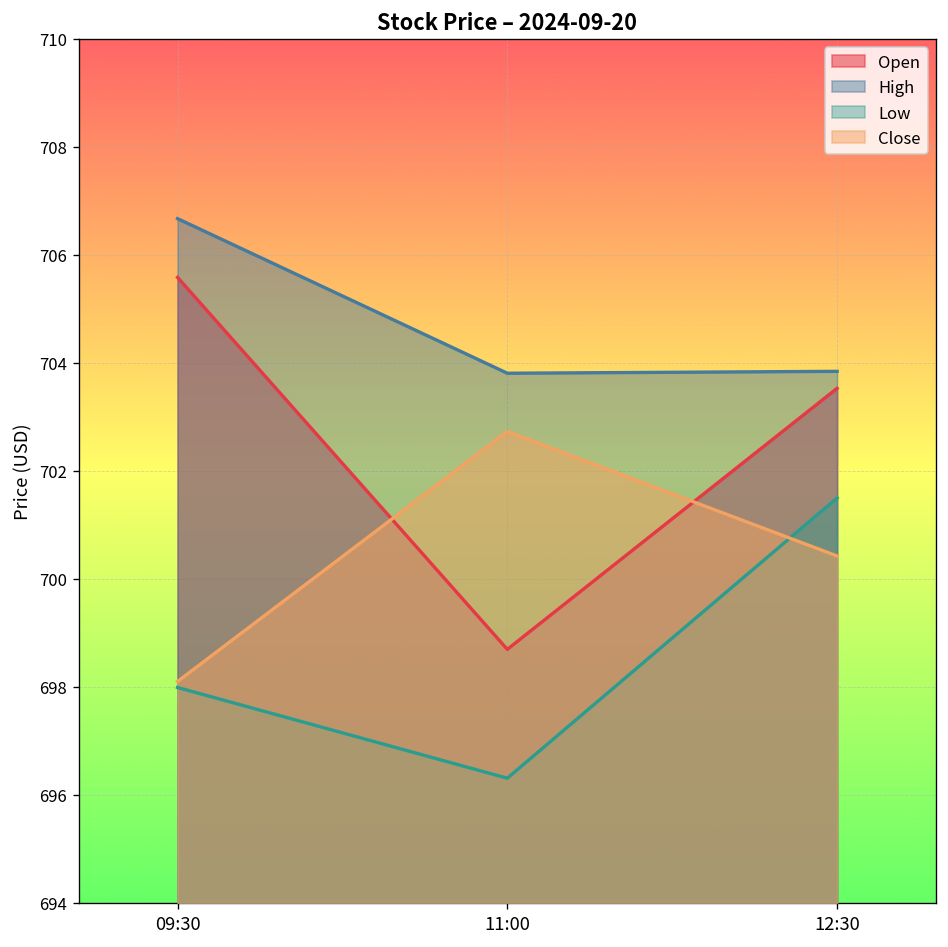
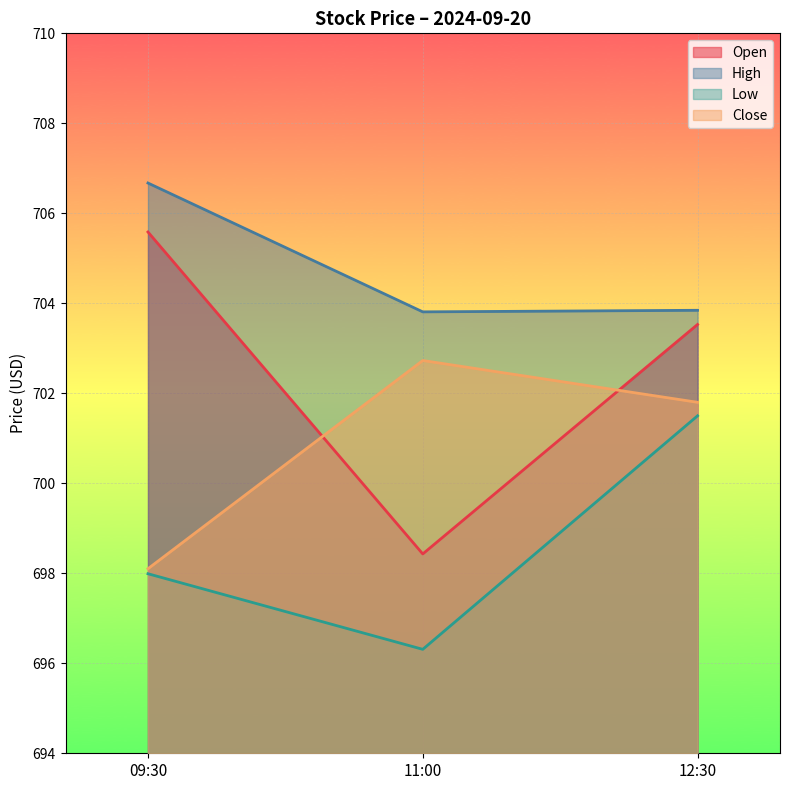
  {
    "Open": {
      "09:30": 705.6,
-     "11:00": 698.7,
+     "11:00": 698.4,
      "12:30": 703.5
    },
    "Close": {
      "09:30": 698.1,
      "11:00": 702.7,
-     "12:30": 700.4
+     "12:30": 701.8
    }
  }
